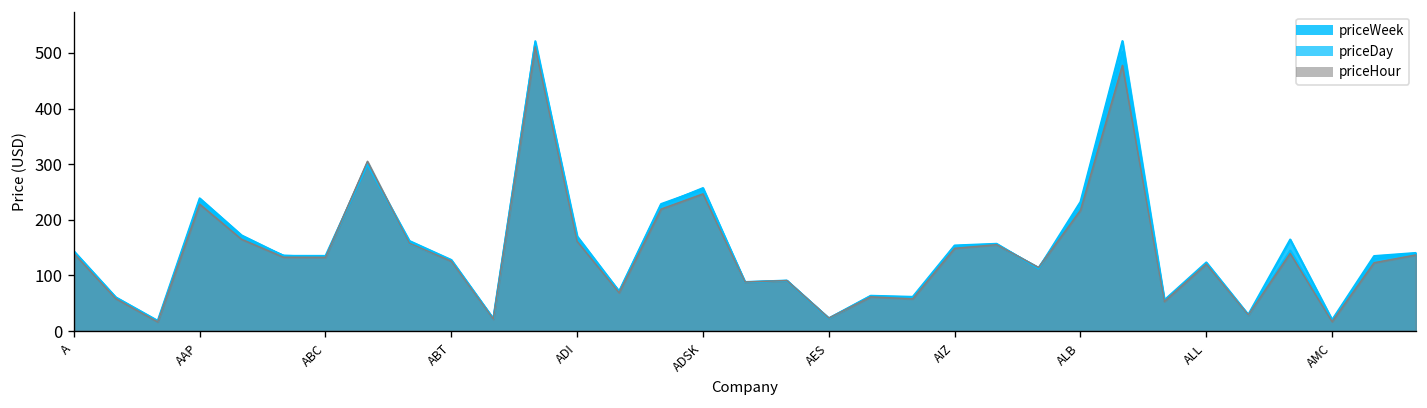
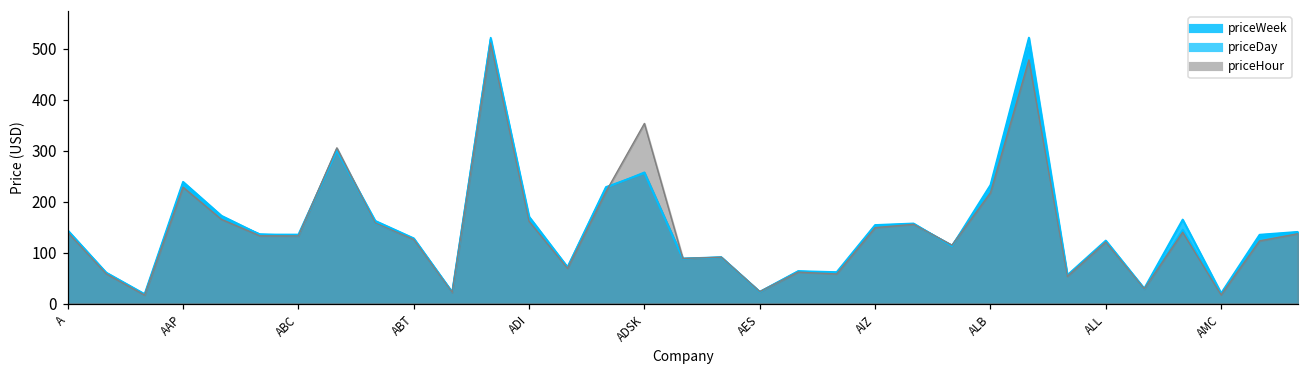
  {
    "priceHour": {
      "AAP": 230,
-     "ADSK": 250,
+     "ADSK": 350,
      "ALB": 220
    }
  }
